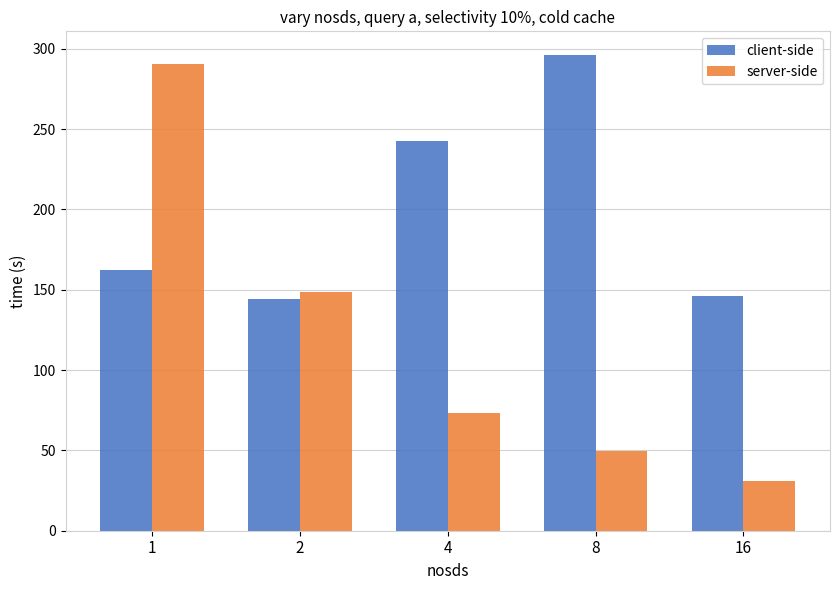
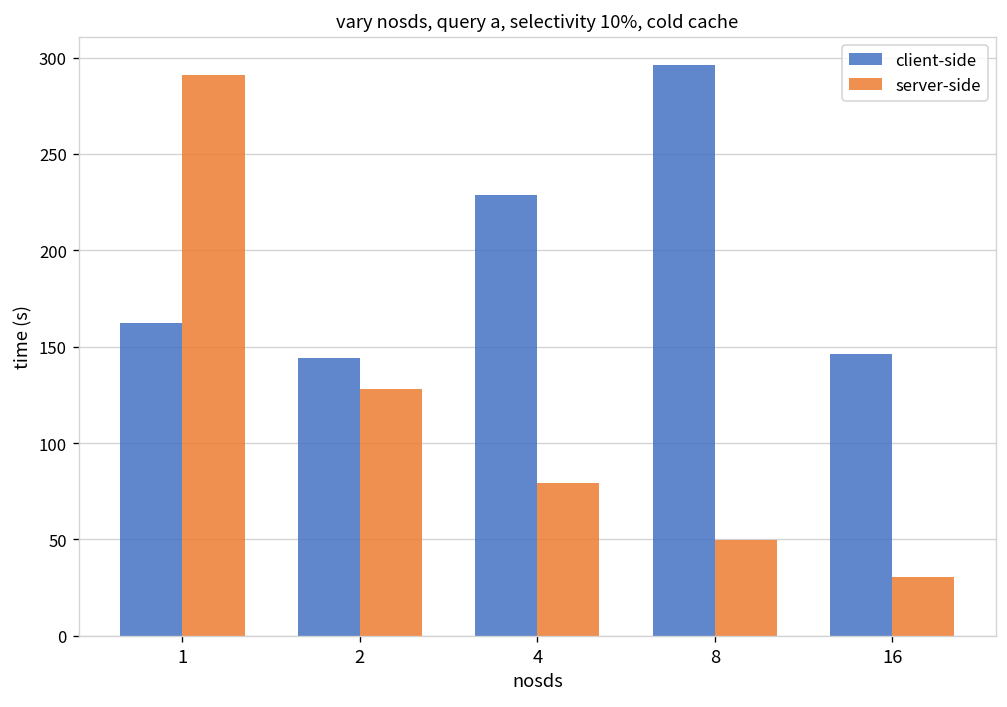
  {
    "client-side": {
      "1": 162,
      "2": 144,
-     "4": 243,
+     "4": 229,
      "8": 296,
      "16": 146
    },
    "server-side": {
      "1": 291,
-     "2": 148,
-     "4": 73,
+     "2": 128,
+     "4": 79,
      "8": 50,
      "16": 31
    }
  }
